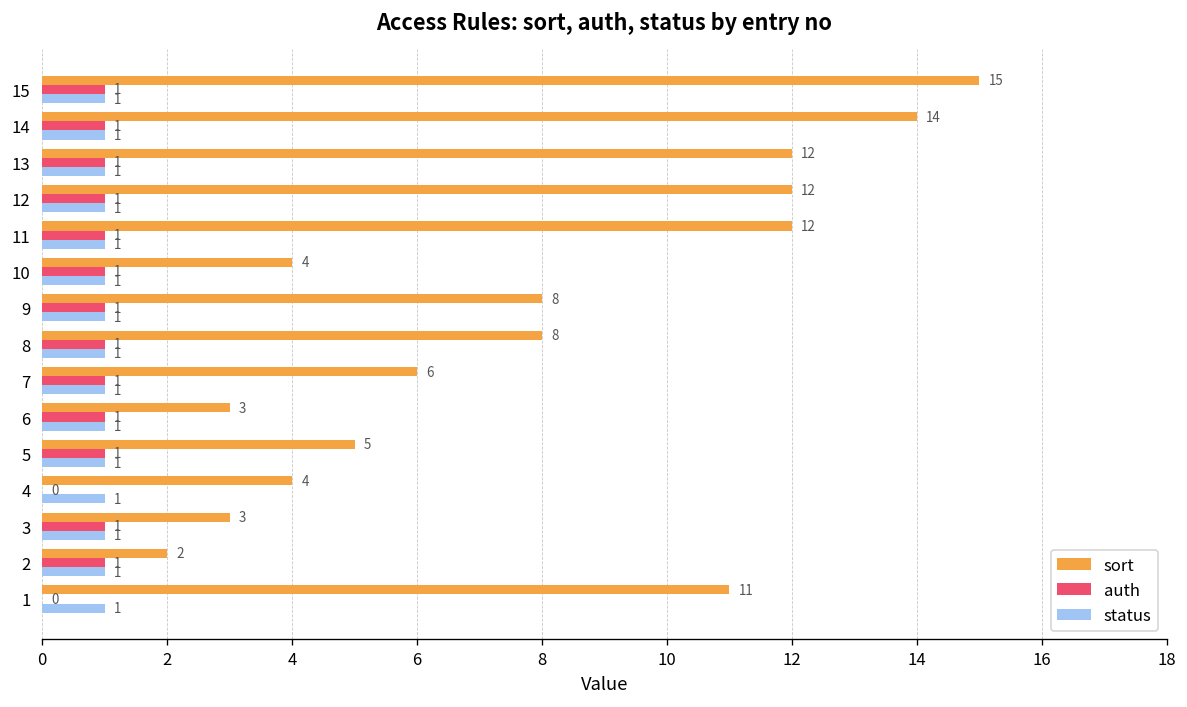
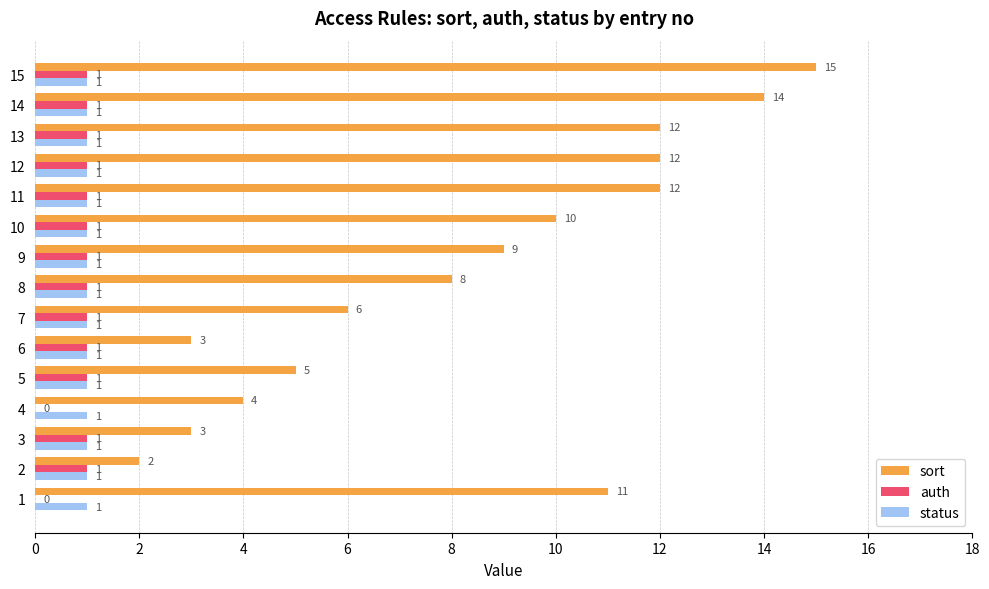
  {
    "sort": {
      "15": 15,
      "14": 14,
      "13": 12,
      "12": 12,
      "11": 12,
-     "10": 4,
-     "9": 8,
+     "10": 10,
+     "9": 9,
      "8": 8,
      "7": 6,
      "6": 3,
      "5": 5,
      "4": 4,
      "3": 3,
      "2": 2,
      "1": 11
    },
    "auth": {
      "4": 0,
      "1": 0
    },
    "status": {
      "4": 1,
      "1": 1
    }
  }
